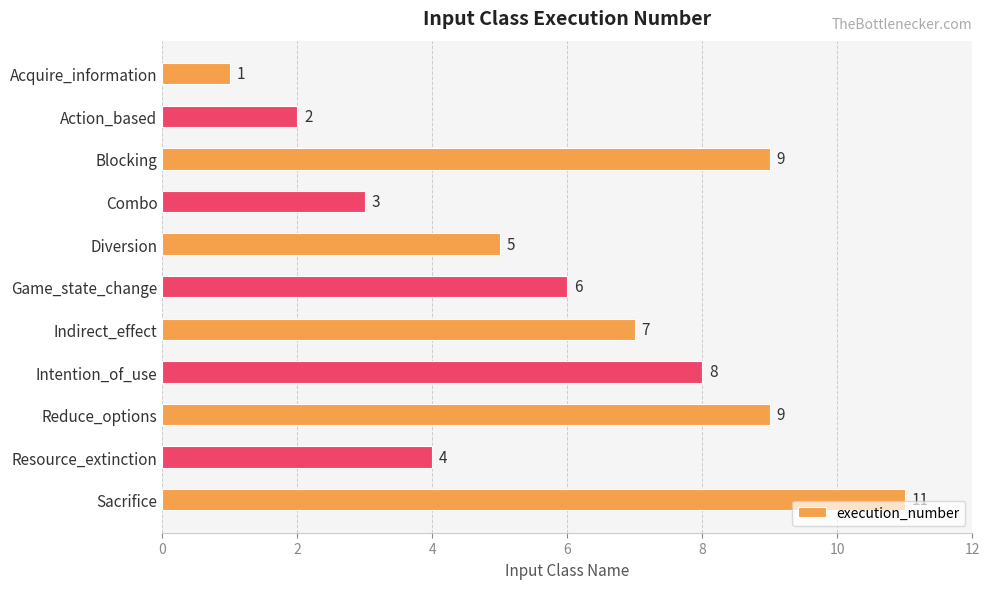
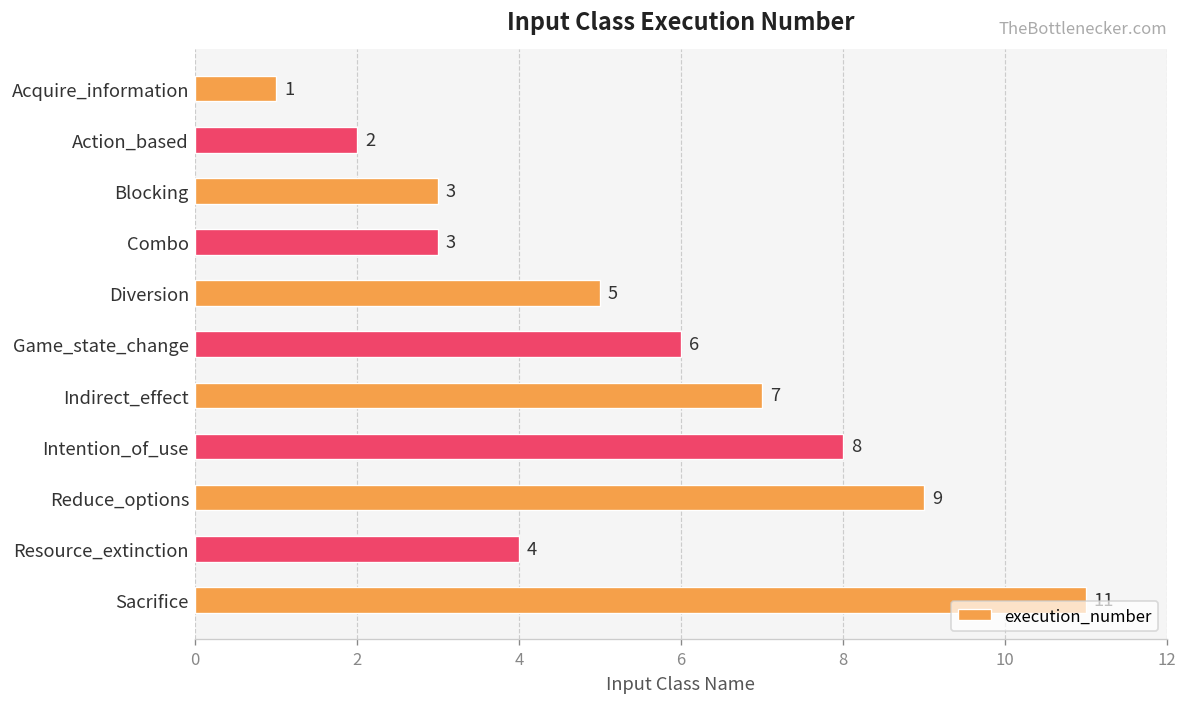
  {
    "Acquire_information": 1,
    "Action_based": 2,
-   "Blocking": 9,
+   "Blocking": 3,
    "Combo": 3,
    "Diversion": 5,
    "Game_state_change": 6,
    "Indirect_effect": 7,
    "Intention_of_use": 8,
    "Reduce_options": 9,
    "Resource_extinction": 4
  }
